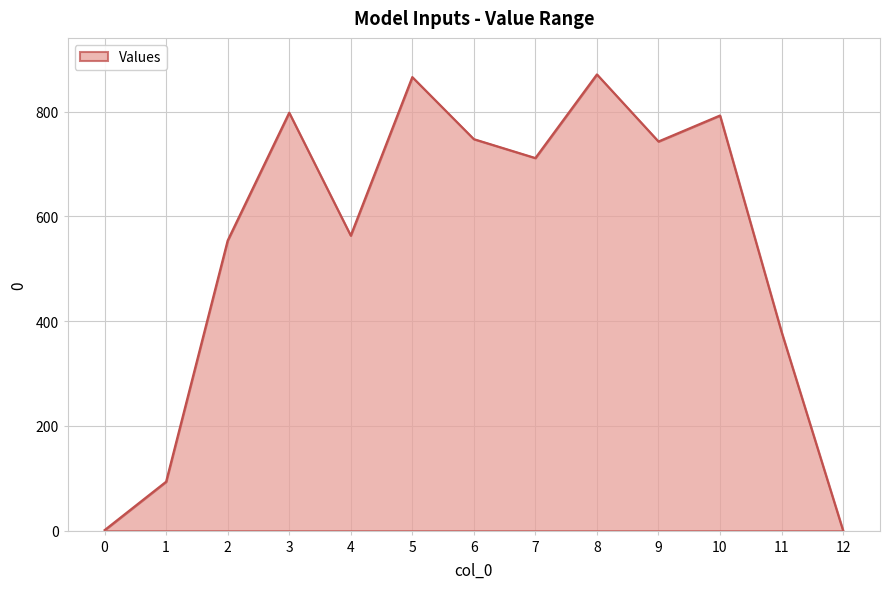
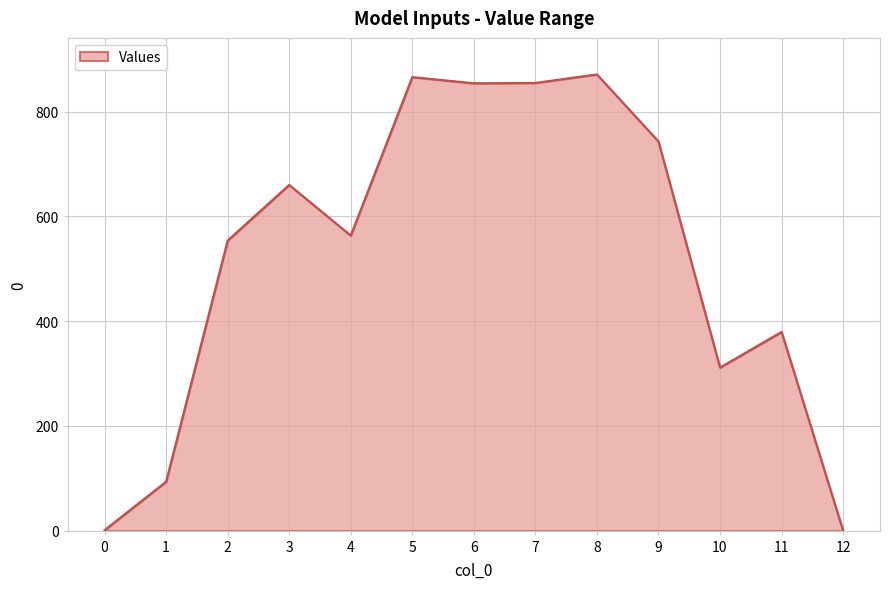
  {
    "0": 0,
    "1": 90,
    "2": 550,
-   "3": 800,
+   "3": 660,
    "4": 560,
    "5": 870,
-   "6": 750,
-   "7": 710,
+   "6": 850,
+   "7": 850,
    "8": 870,
    "9": 740,
-   "10": 790,
+   "10": 310,
    "11": 380,
    "12": 0
  }
